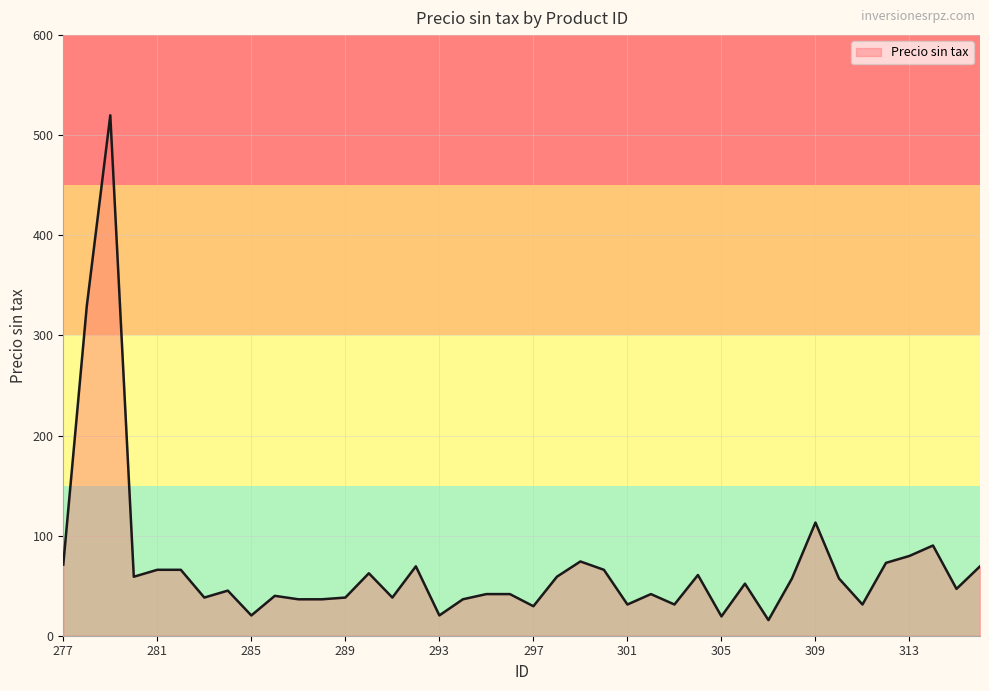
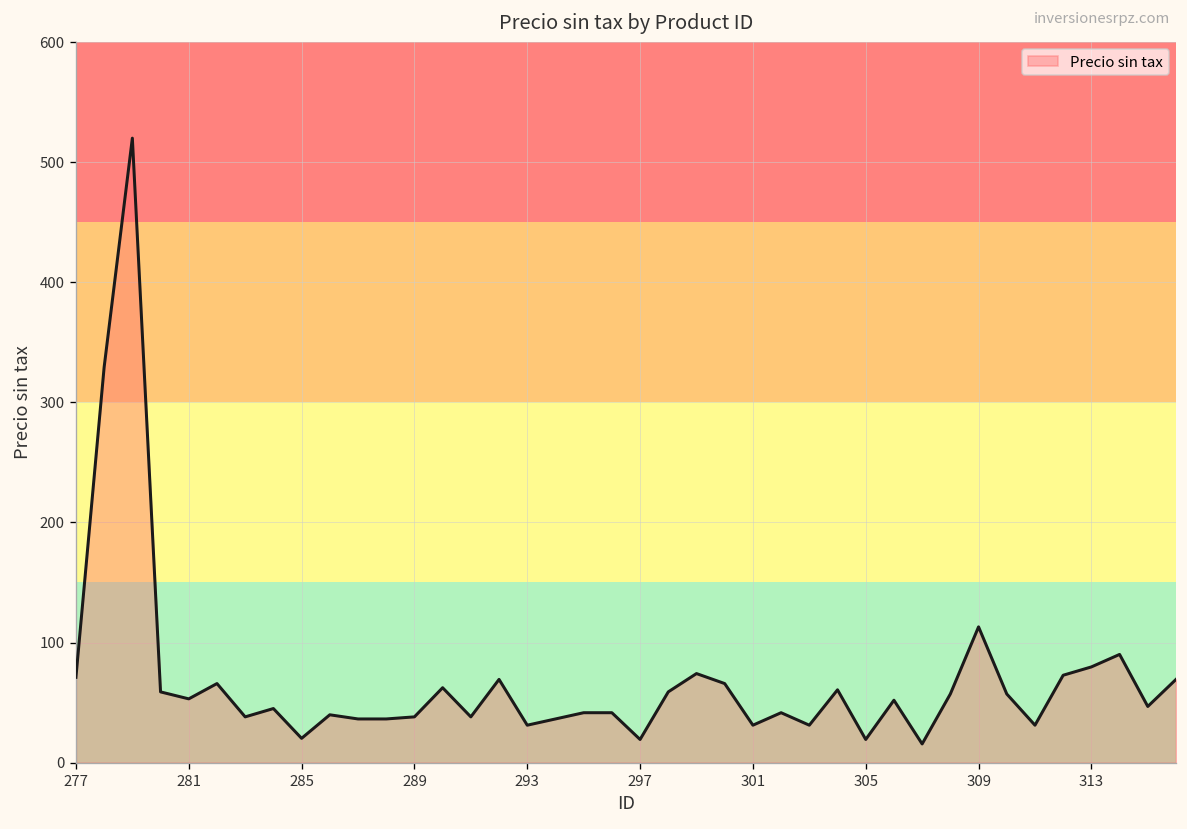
  {
    "277": 71,
-   "281": 66,
+   "281": 53,
    "285": 20,
    "289": 38,
-   "293": 20,
-   "297": 29,
+   "293": 31,
+   "297": 19,
    "301": 31,
    "305": 19,
    "309": 113,
    "313": 80
  }
